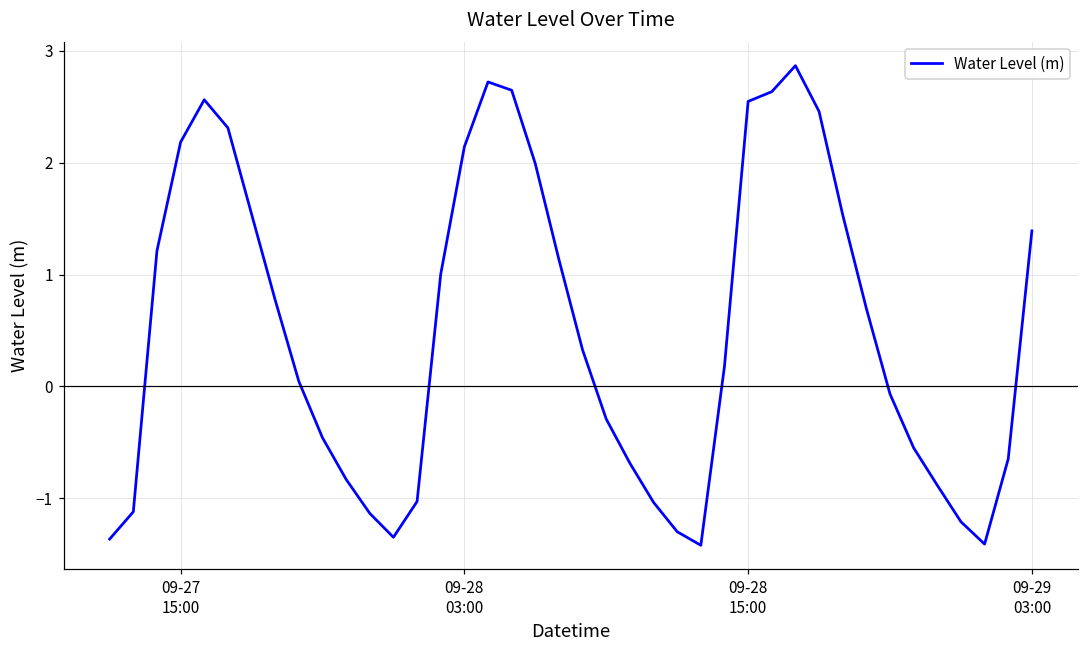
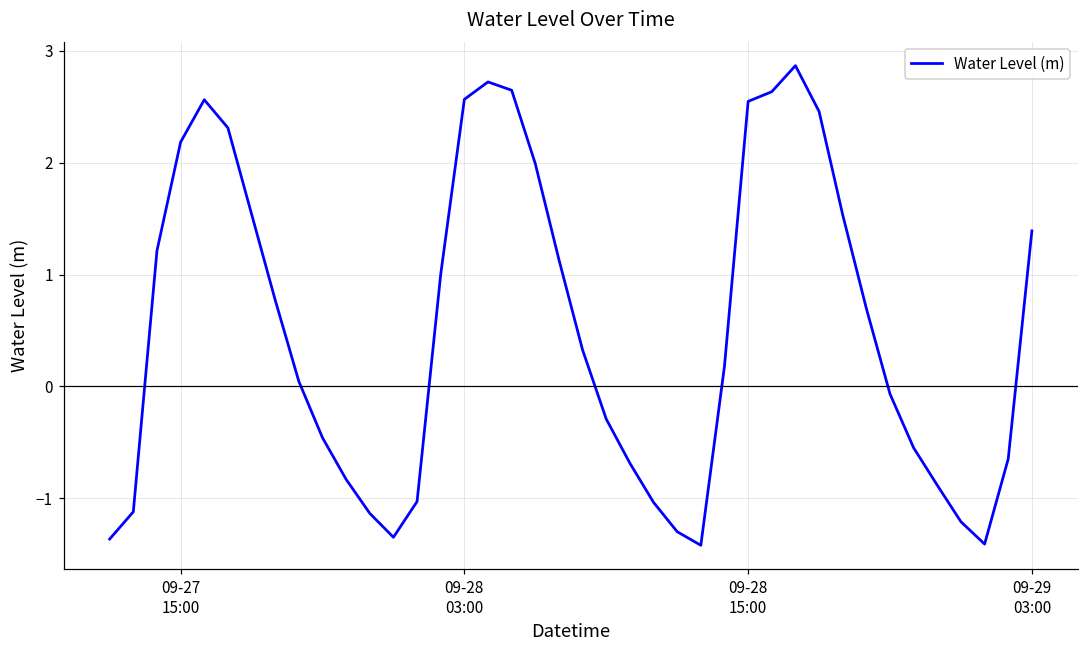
  {
    "09-27 15:00": 2.18,
-   "09-28 03:00": 2.14,
+   "09-28 03:00": 2.57,
    "09-28 15:00": 2.55,
    "09-29 03:00": 1.39
  }
